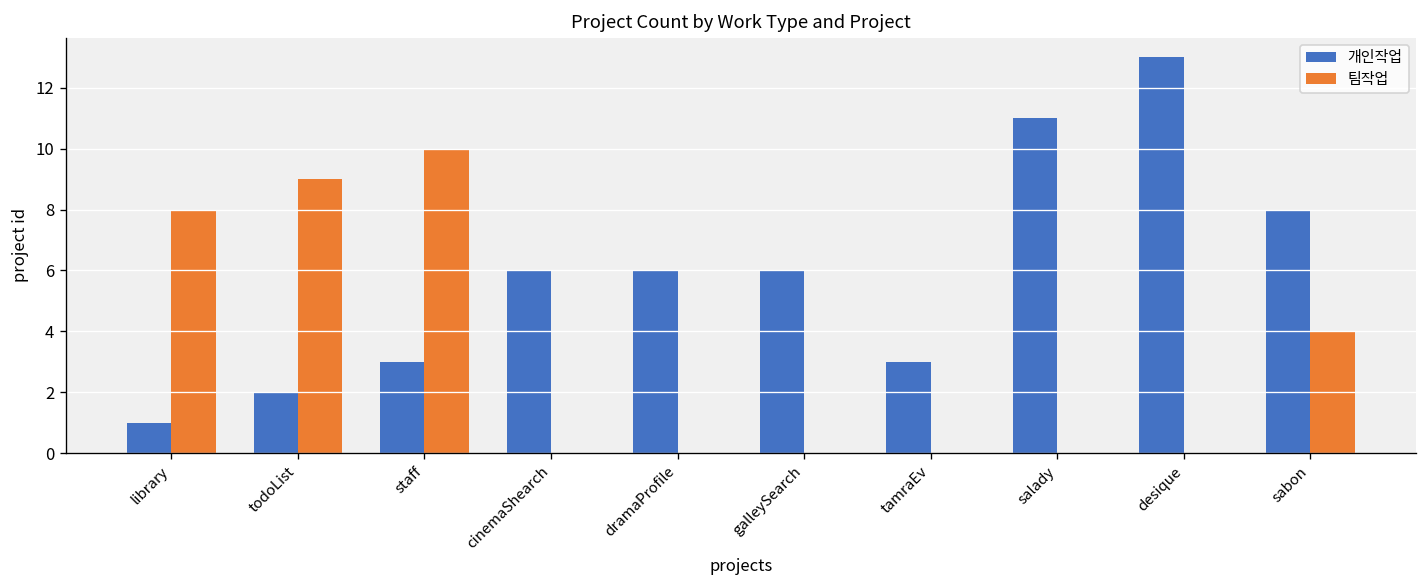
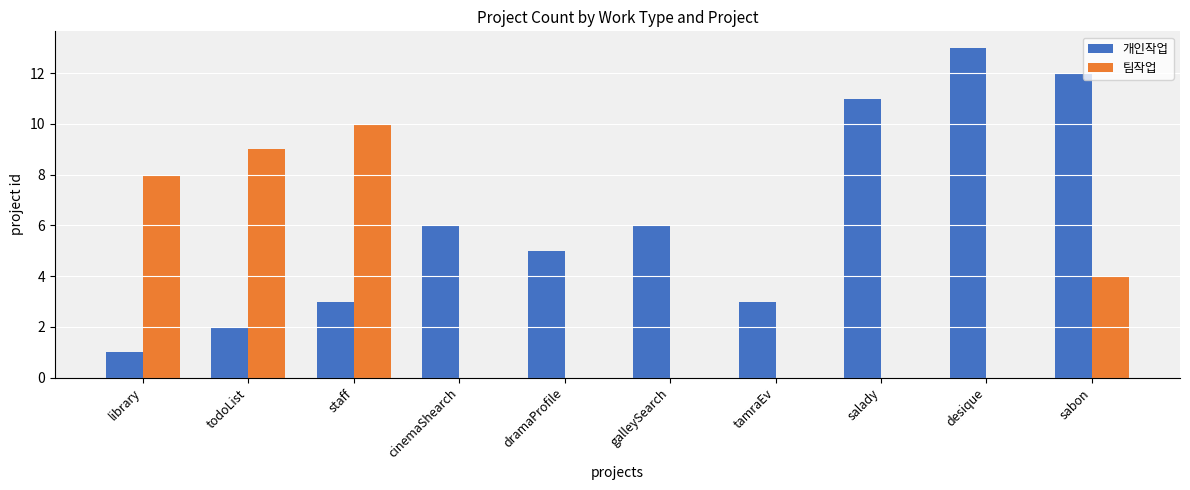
  {
    "개인작업": {
      "library": 1,
      "todoList": 2,
      "staff": 3,
      "cinemaShearch": 6,
-     "dramaProfile": 6,
+     "dramaProfile": 5,
      "galleySearch": 6,
      "tamraEv": 3,
      "salady": 11,
      "desique": 13,
-     "sabon": 8
+     "sabon": 12
    },
    "팀작업": {
      "library": 8,
      "todoList": 9,
      "staff": 10,
      "cinemaShearch": 0,
      "dramaProfile": 0,
      "galleySearch": 0,
      "tamraEv": 0,
      "salady": 0,
      "desique": 0,
      "sabon": 4
    }
  }
